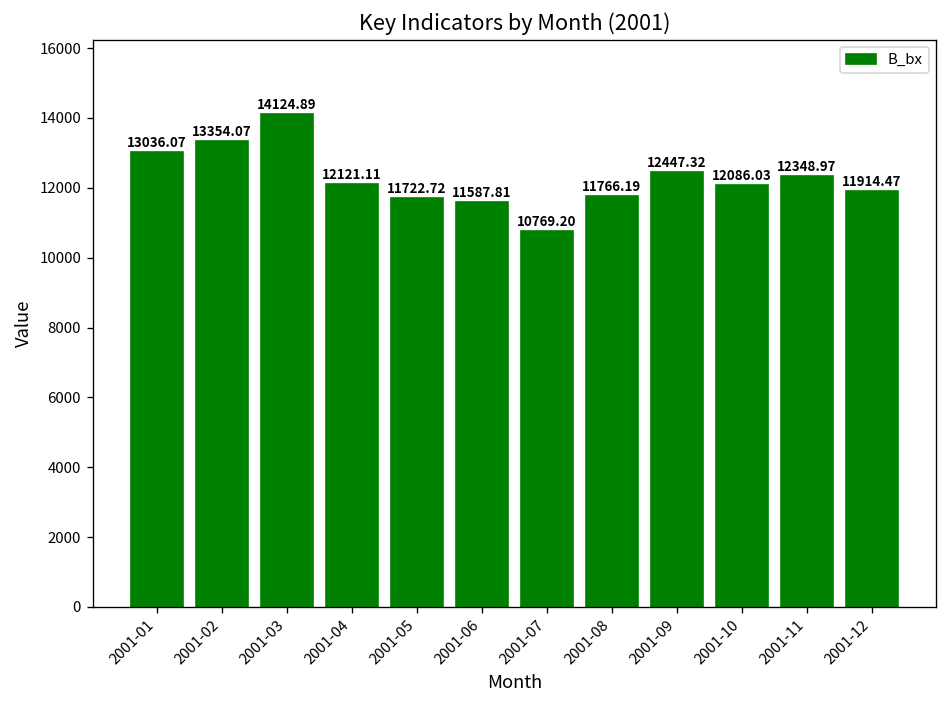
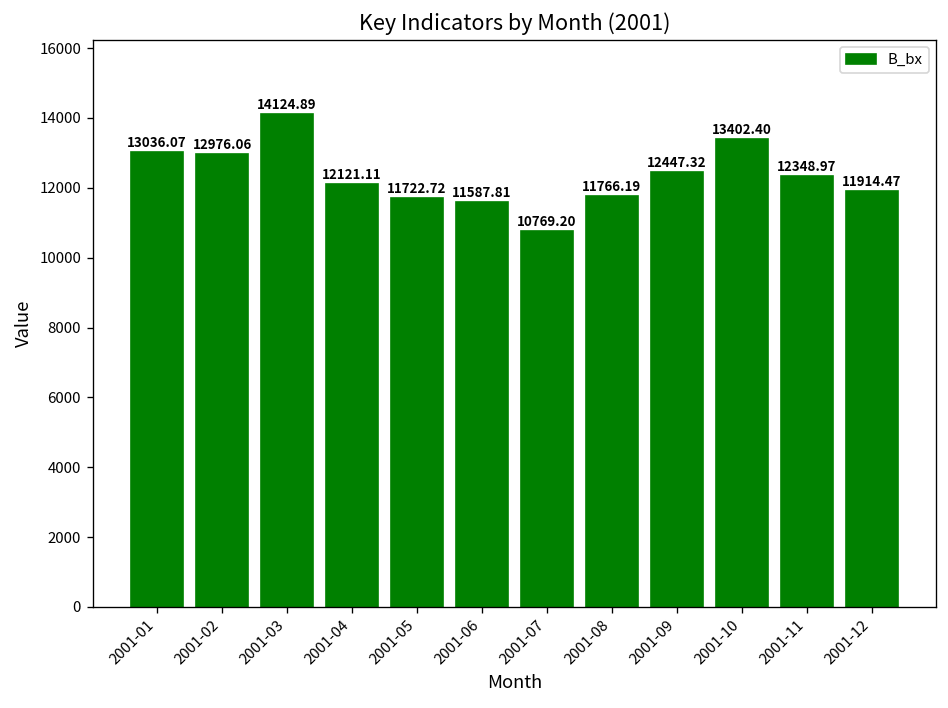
  {
    "2001-01": 13036.07,
-   "2001-02": 13354.07,
+   "2001-02": 12976.06,
    "2001-03": 14124.89,
    "2001-04": 12121.11,
    "2001-05": 11722.72,
    "2001-06": 11587.81,
    "2001-07": 10769.20,
    "2001-08": 11766.19,
    "2001-09": 12447.32,
-   "2001-10": 12086.03,
+   "2001-10": 13402.40,
    "2001-11": 12348.97,
    "2001-12": 11914.47
  }
